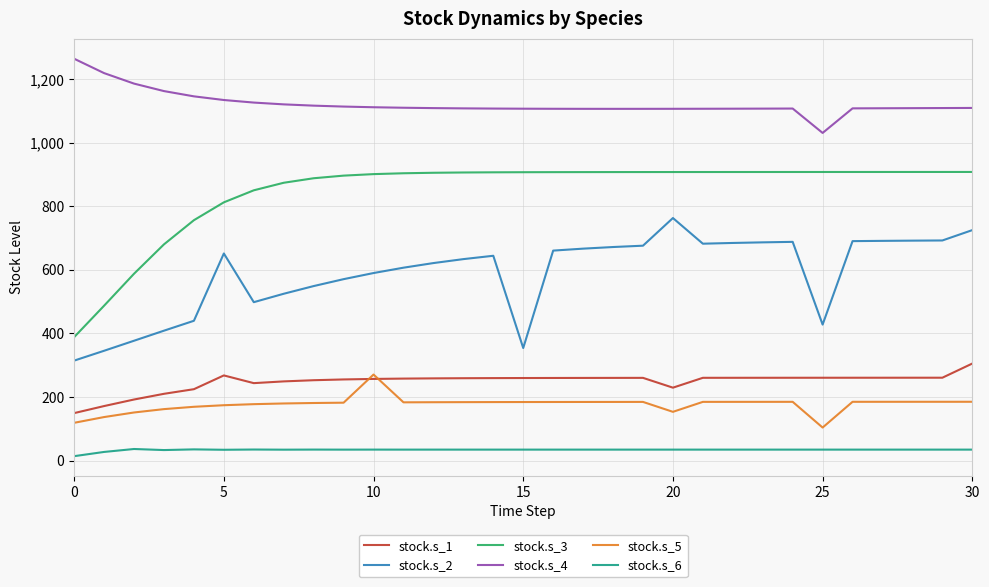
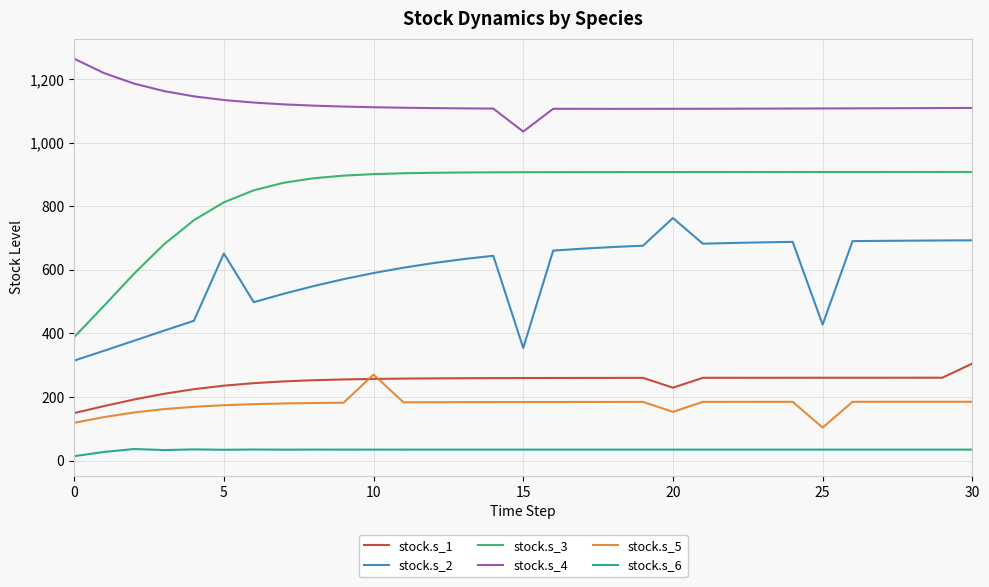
  {
    "stock.s_1": {
      "0": "150",
-     "5": "270",
+     "5": "240",
      "10": "260",
      "15": "260",
      "20": "230",
      "25": "260",
      "30": "310"
    },
    "stock.s_2": {
      "0": "310",
      "5": "650",
      "10": "590",
      "15": "350",
      "20": "760",
      "25": "430",
-     "30": "730"
+     "30": "690"
    },
    "stock.s_4": {
      "0": "1,260",
      "5": "1,140",
      "10": "1,110",
-     "15": "1,110",
+     "15": "1,040",
      "20": "1,110",
-     "25": "1,030",
+     "25": "1,110",
      "30": "1,110"
    },
    "stock.s_5": {
      "0": "120",
      "5": "170",
      "10": "270",
      "15": "180",
      "20": "150",
      "25": "100",
      "30": "190"
    }
  }
